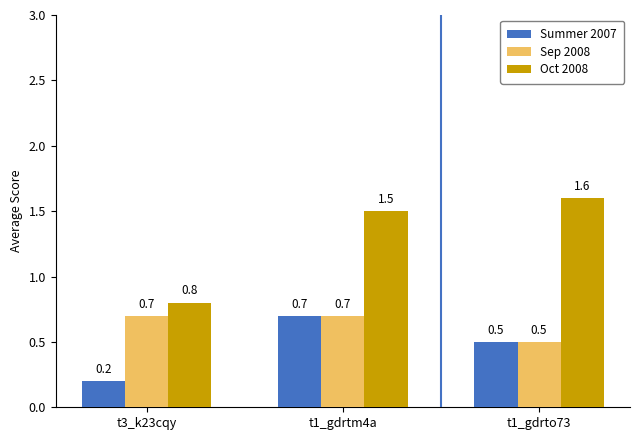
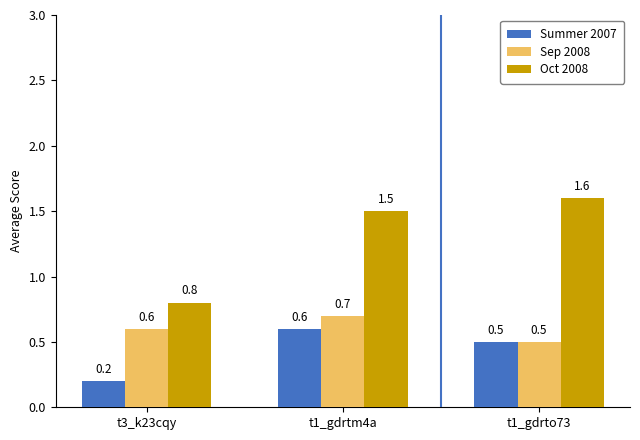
  {
    "Summer 2007": {
      "t3_k23cqy": 0.2,
-     "t1_gdrtm4a": 0.7,
+     "t1_gdrtm4a": 0.6,
      "t1_gdrto73": 0.5
    },
    "Sep 2008": {
-     "t3_k23cqy": 0.7,
+     "t3_k23cqy": 0.6,
      "t1_gdrtm4a": 0.7,
      "t1_gdrto73": 0.5
    },
    "Oct 2008": {
      "t3_k23cqy": 0.8,
      "t1_gdrtm4a": 1.5,
      "t1_gdrto73": 1.6
    }
  }
